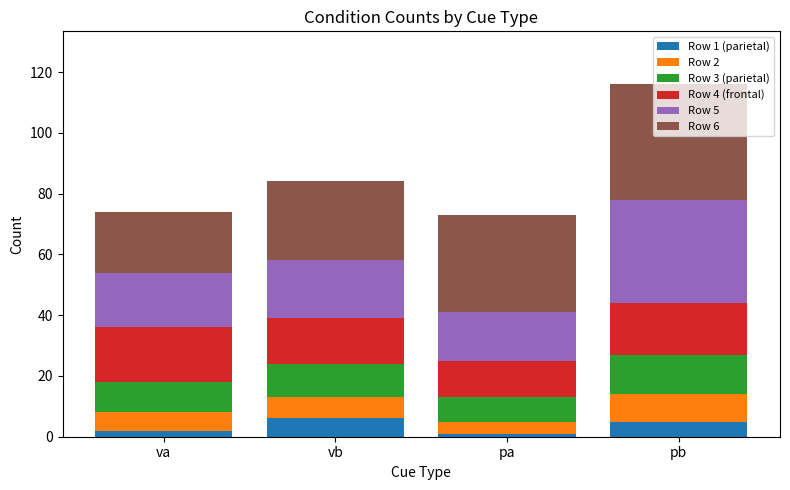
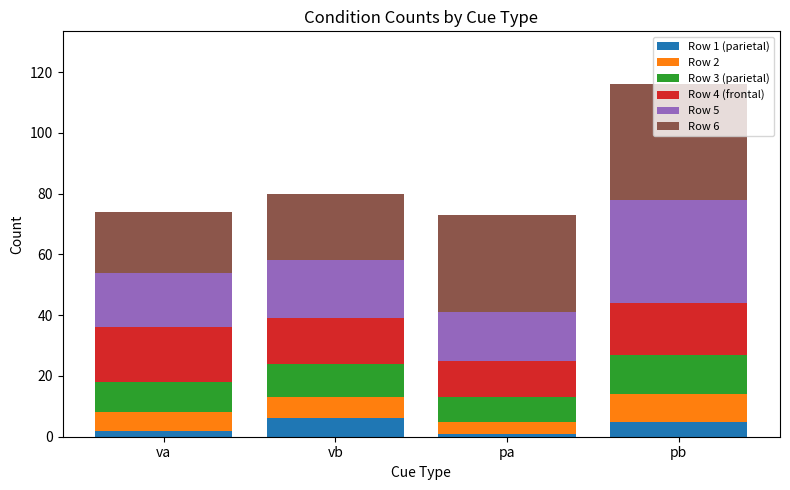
  {
    "Row 1 (parietal)": {
      "va": 2,
      "vb": 6,
      "pa": 1,
      "pb": 5
    },
    "Row 2": {
      "va": 6,
      "vb": 7,
      "pa": 4,
      "pb": 9
    },
    "Row 3 (parietal)": {
      "va": 10,
      "vb": 11,
      "pa": 8,
      "pb": 13
    },
    "Row 4 (frontal)": {
      "va": 18,
      "vb": 15,
      "pa": 12,
      "pb": 17
    },
    "Row 5": {
      "va": 18,
      "vb": 19,
      "pa": 16,
      "pb": 34
    },
    "Row 6": {
      "va": 20,
-     "vb": 26,
+     "vb": 22,
      "pa": 32
    }
  }
